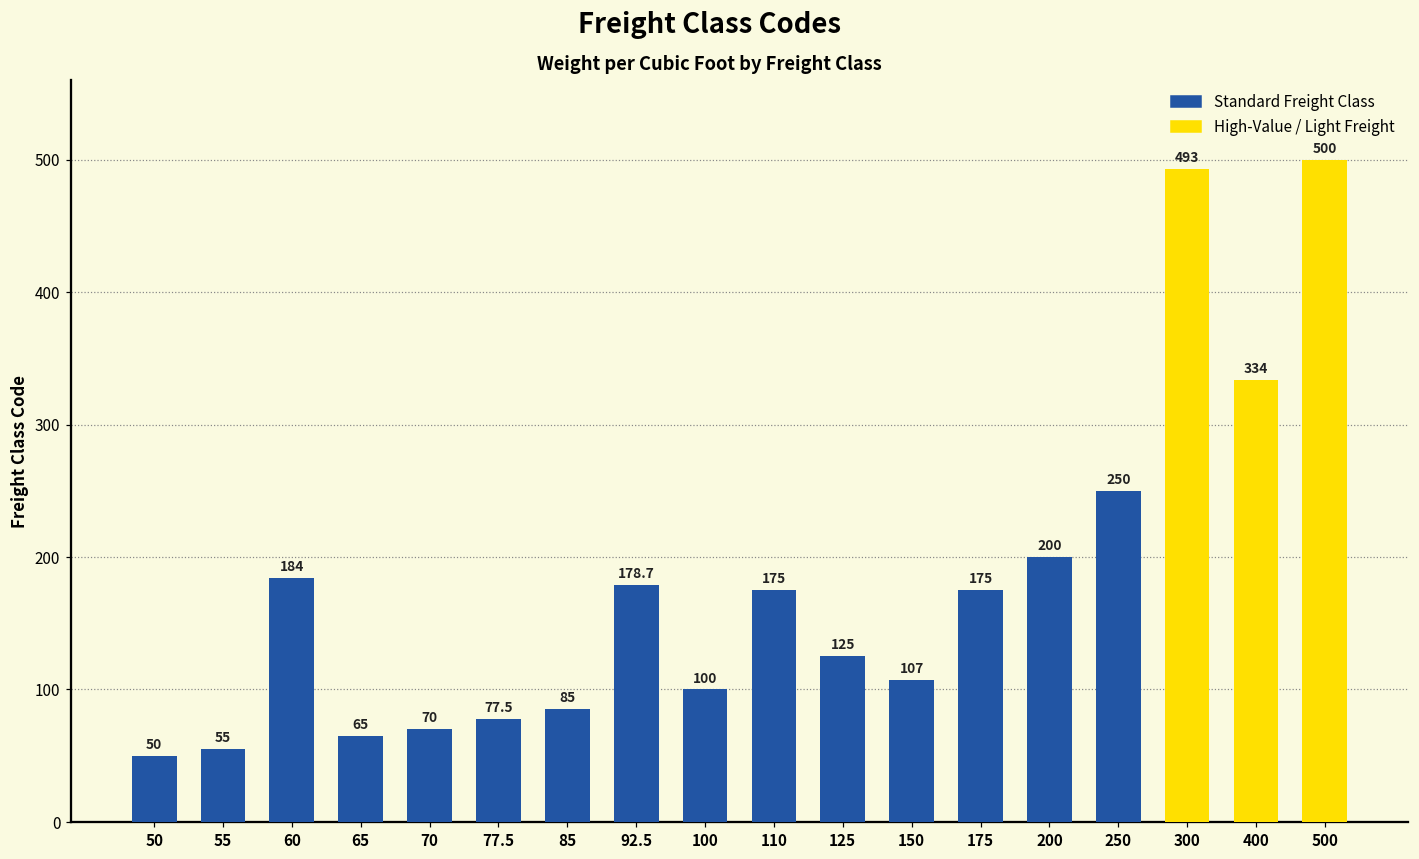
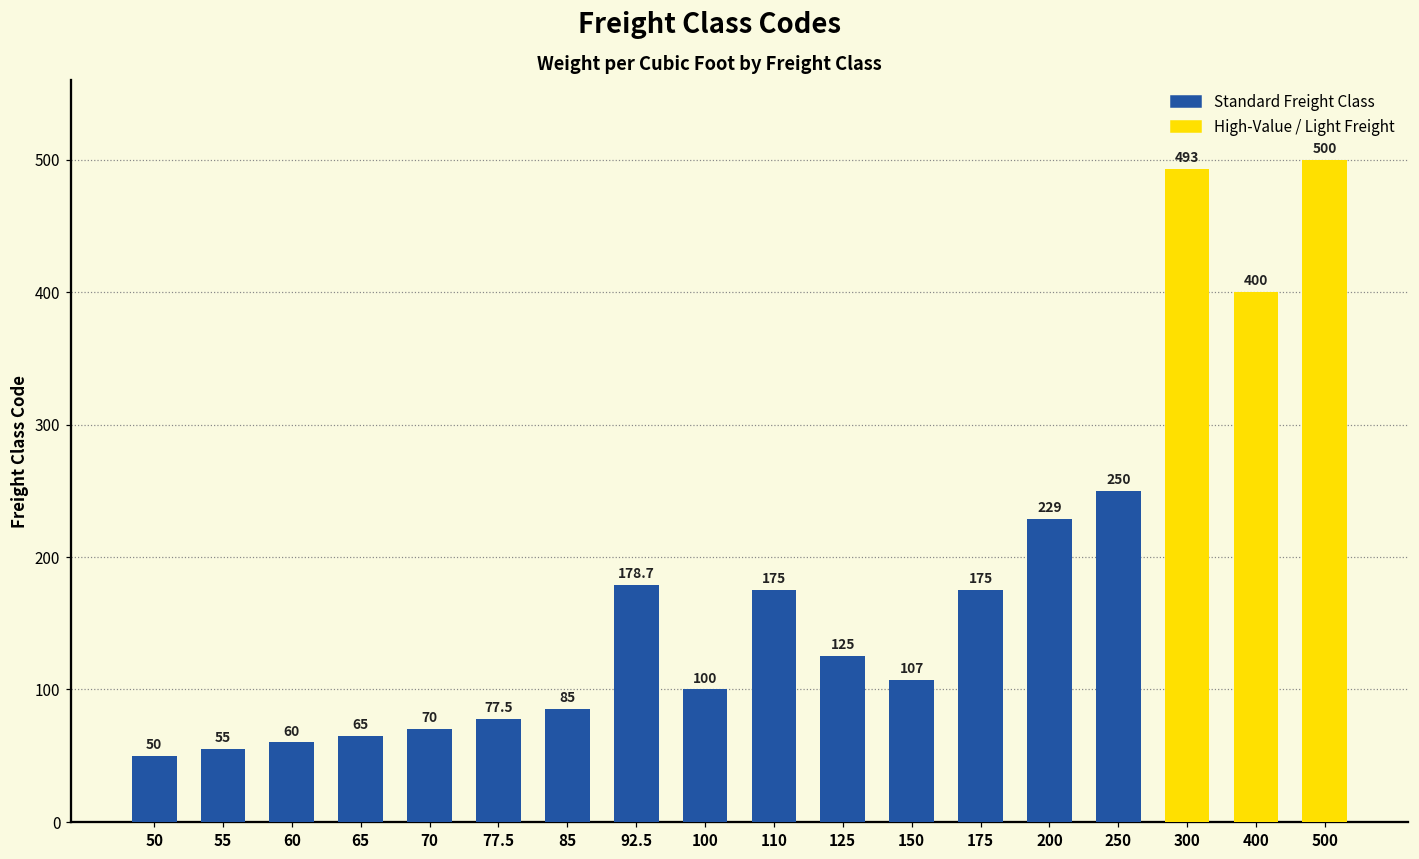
  {
    "Standard Freight Class": {
      "50": 50,
      "55": 55,
-     "60": 184,
+     "60": 60,
      "65": 65,
      "70": 70,
      "77.5": 77.5,
      "85": 85,
      "92.5": 178.7,
      "100": 100,
      "110": 175,
      "125": 125,
      "150": 107,
      "175": 175,
-     "200": 200,
+     "200": 229,
      "250": 250
    },
    "High-Value / Light Freight": {
      "300": 493,
-     "400": 334,
+     "400": 400,
      "500": 500
    }
  }
